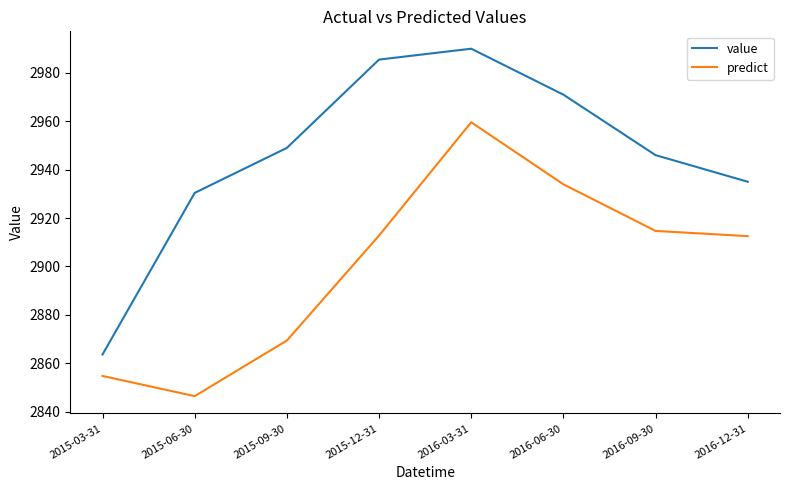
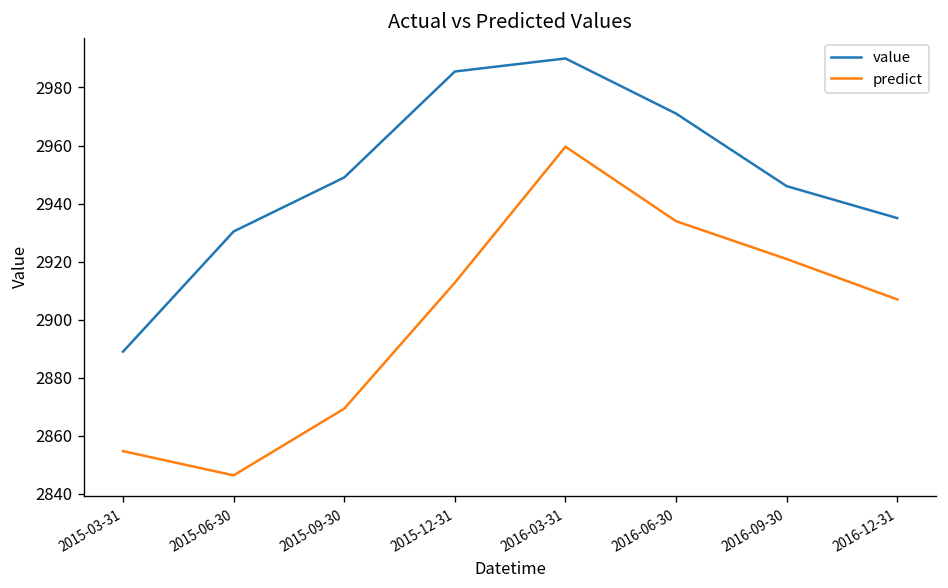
  {
    "value": {
-     "2015-03-31": 2864,
+     "2015-03-31": 2889,
      "2015-06-30": 2930,
      "2015-09-30": 2949,
      "2015-12-31": 2986,
      "2016-03-31": 2990,
      "2016-06-30": 2971,
      "2016-09-30": 2946,
      "2016-12-31": 2935
    },
    "predict": {
      "2015-03-31": 2855,
      "2015-06-30": 2846,
      "2015-09-30": 2869,
      "2015-12-31": 2913,
      "2016-03-31": 2960,
      "2016-06-30": 2934,
-     "2016-09-30": 2915,
-     "2016-12-31": 2913
+     "2016-09-30": 2921,
+     "2016-12-31": 2907
    }
  }
